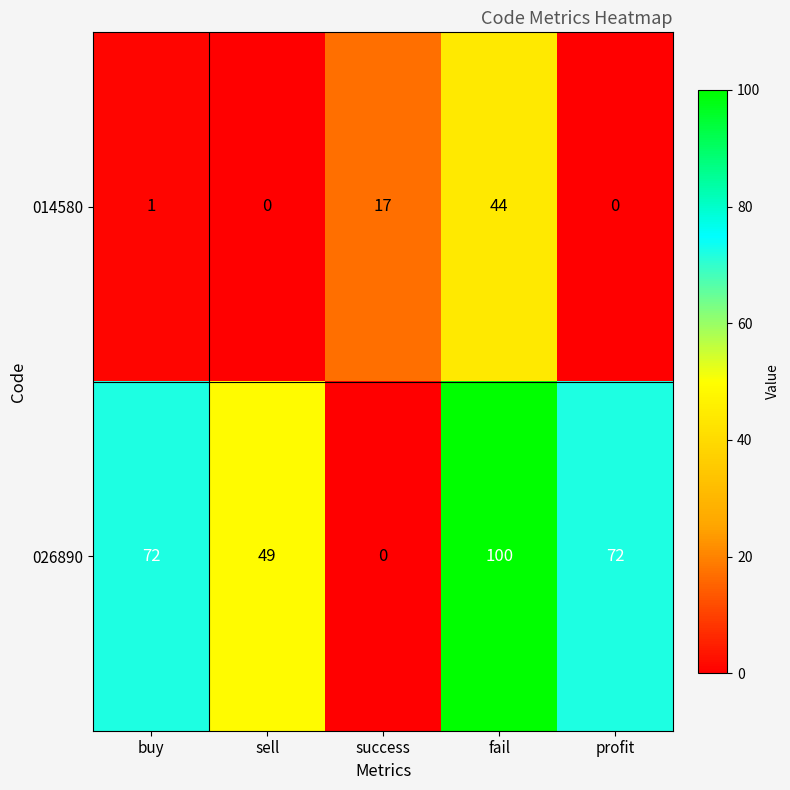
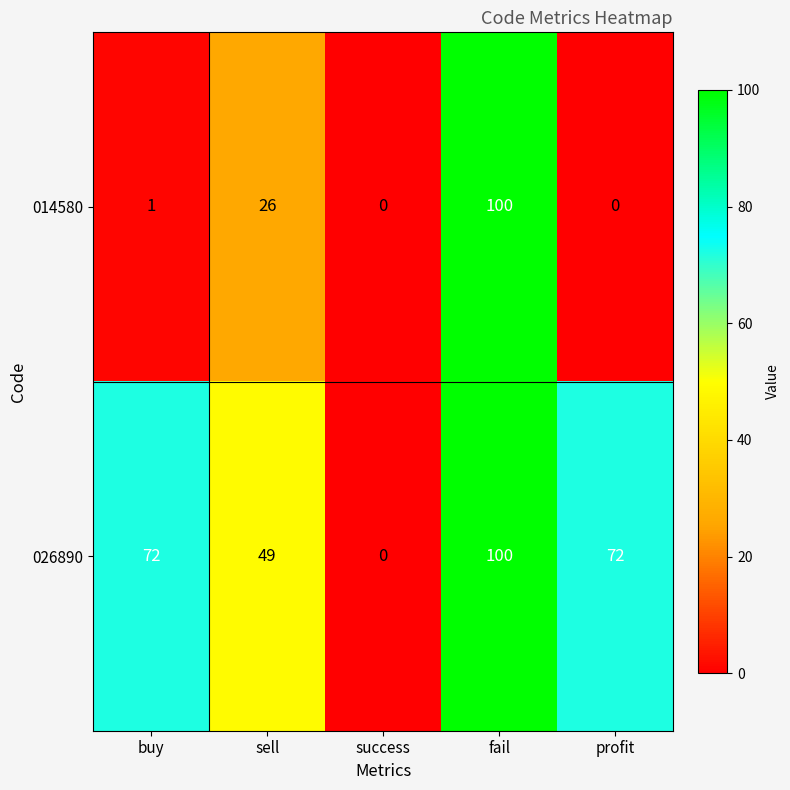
  {
    "014580": {
      "buy": 1,
-     "sell": 0,
-     "success": 17,
-     "fail": 44,
+     "sell": 26,
+     "success": 0,
+     "fail": 100,
      "profit": 0
    },
    "026890": {
      "buy": 72,
      "sell": 49,
      "success": 0,
      "fail": 100,
      "profit": 72
    }
  }
